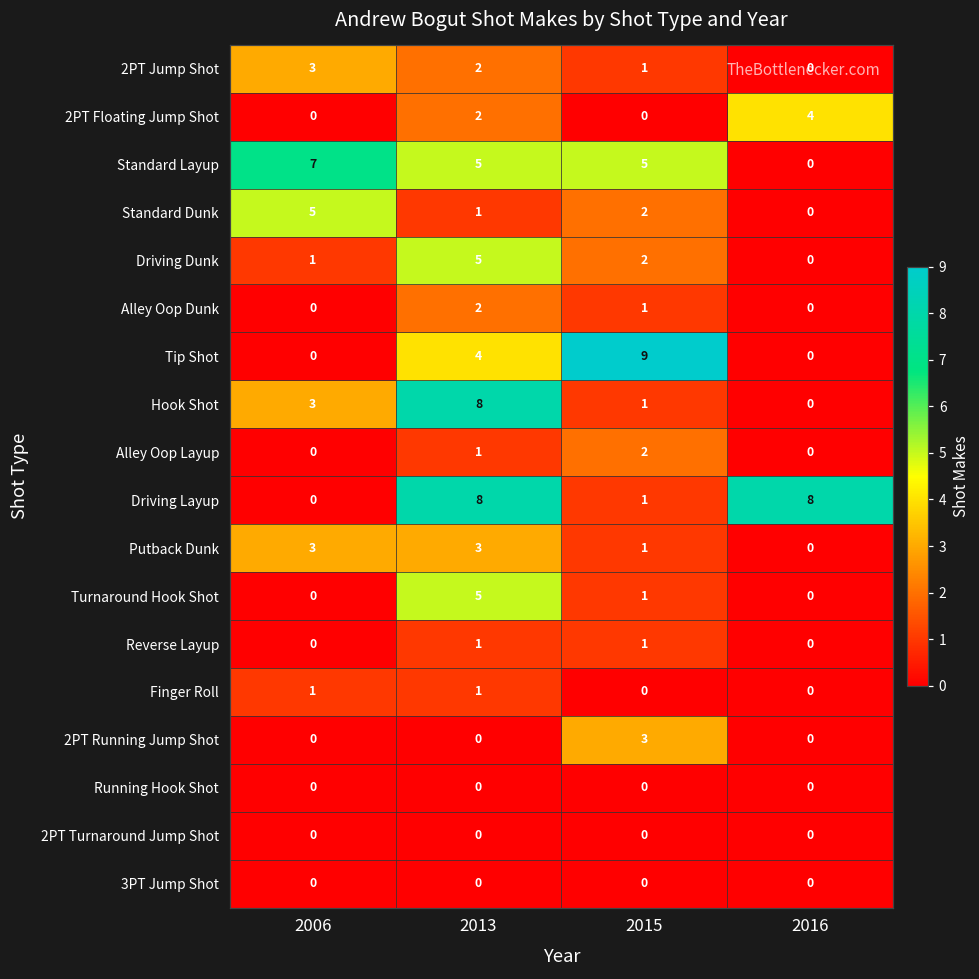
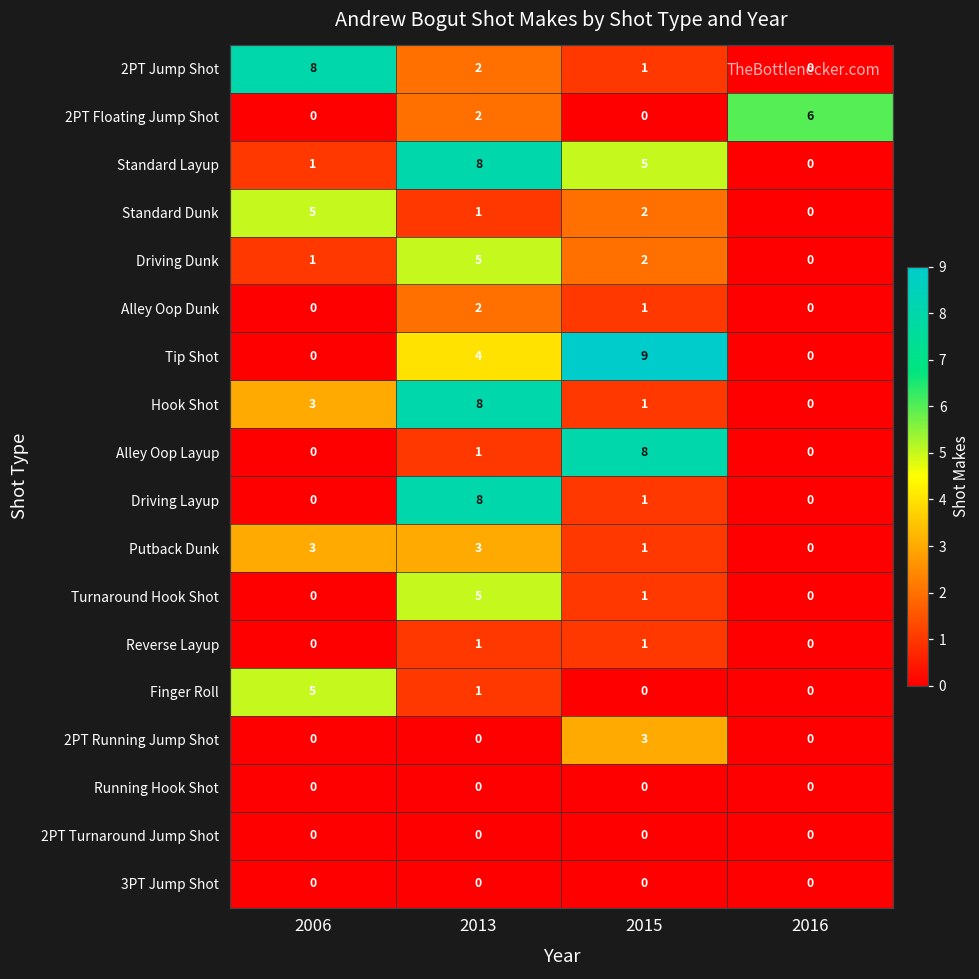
  {
    "2PT Jump Shot": {
-     "2006": 3,
+     "2006": 8,
      "2013": 2,
      "2015": 1
    },
    "2PT Floating Jump Shot": {
      "2006": 0,
      "2013": 2,
      "2015": 0,
-     "2016": 4
+     "2016": 6
    },
    "Standard Layup": {
-     "2006": 7,
-     "2013": 5,
+     "2006": 1,
+     "2013": 8,
      "2015": 5,
      "2016": 0
    },
    "Standard Dunk": {
      "2006": 5,
      "2013": 1,
      "2015": 2,
      "2016": 0
    },
    "Driving Dunk": {
      "2006": 1,
      "2013": 5,
      "2015": 2,
      "2016": 0
    },
    "Alley Oop Dunk": {
      "2006": 0,
      "2013": 2,
      "2015": 1,
      "2016": 0
    },
    "Tip Shot": {
      "2006": 0,
      "2013": 4,
      "2015": 9,
      "2016": 0
    },
    "Hook Shot": {
      "2006": 3,
      "2013": 8,
      "2015": 1,
      "2016": 0
    },
    "Alley Oop Layup": {
      "2006": 0,
      "2013": 1,
-     "2015": 2,
+     "2015": 8,
      "2016": 0
    },
    "Driving Layup": {
      "2006": 0,
      "2013": 8,
      "2015": 1,
-     "2016": 8
+     "2016": 0
    },
    "Putback Dunk": {
      "2006": 3,
      "2013": 3,
      "2015": 1,
      "2016": 0
    },
    "Turnaround Hook Shot": {
      "2006": 0,
      "2013": 5,
      "2015": 1,
      "2016": 0
    },
    "Reverse Layup": {
      "2006": 0,
      "2013": 1,
      "2015": 1,
      "2016": 0
    },
    "Finger Roll": {
-     "2006": 1,
+     "2006": 5,
      "2013": 1,
      "2015": 0,
      "2016": 0
    },
    "2PT Running Jump Shot": {
      "2006": 0,
      "2013": 0,
      "2015": 3,
      "2016": 0
    },
    "Running Hook Shot": {
      "2006": 0,
      "2013": 0,
      "2015": 0,
      "2016": 0
    },
    "2PT Turnaround Jump Shot": {
      "2006": 0,
      "2013": 0,
      "2015": 0,
      "2016": 0
    },
    "3PT Jump Shot": {
      "2006": 0,
      "2013": 0,
      "2015": 0,
      "2016": 0
    }
  }
